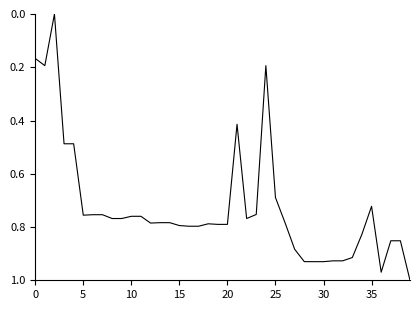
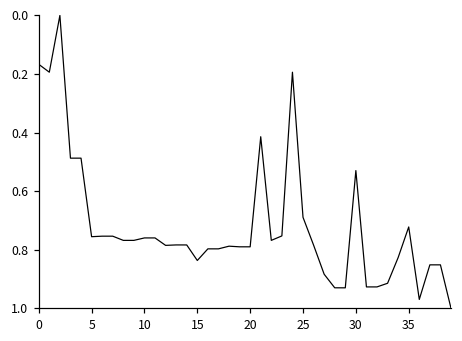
  {
    "0": 0.17,
    "5": 0.76,
    "10": 0.76,
-   "15": 0.79,
+   "15": 0.84,
    "20": 0.79,
    "25": 0.69,
-   "30": 0.93,
+   "30": 0.53,
    "35": 0.72
  }
